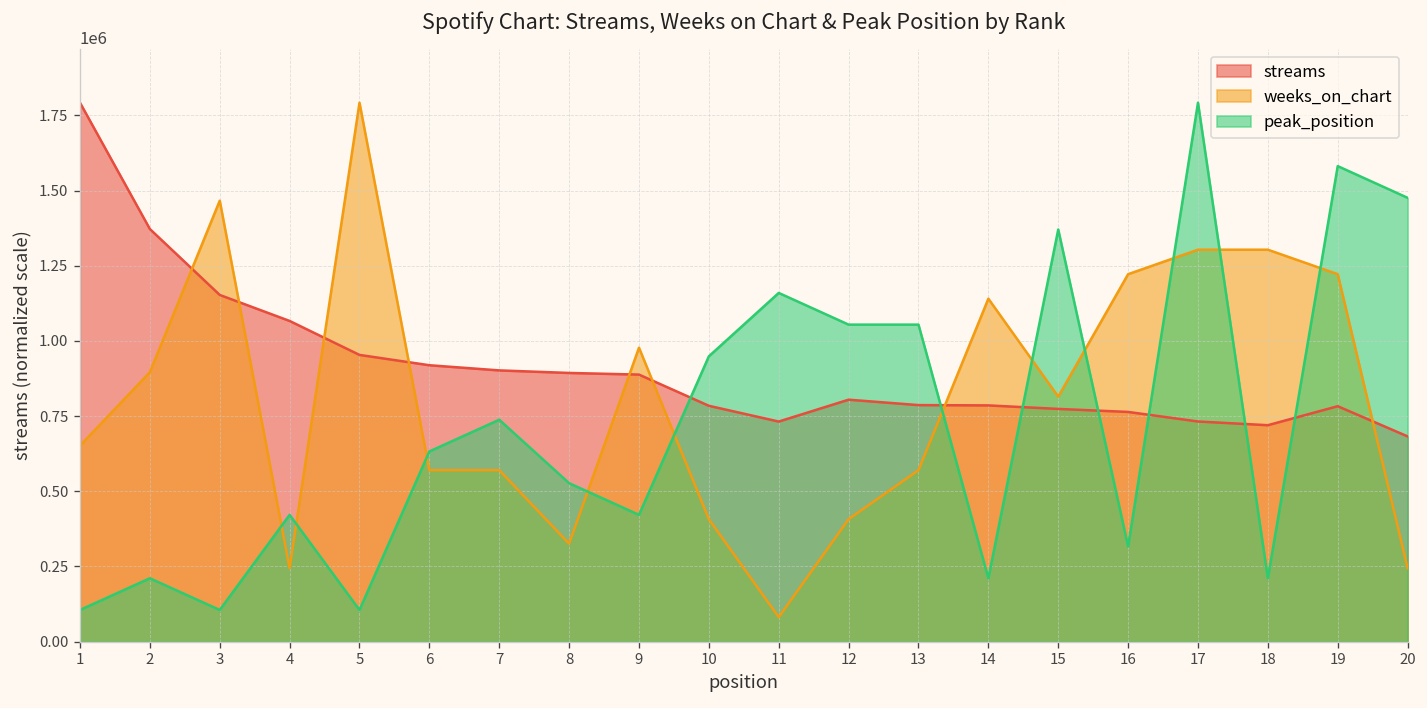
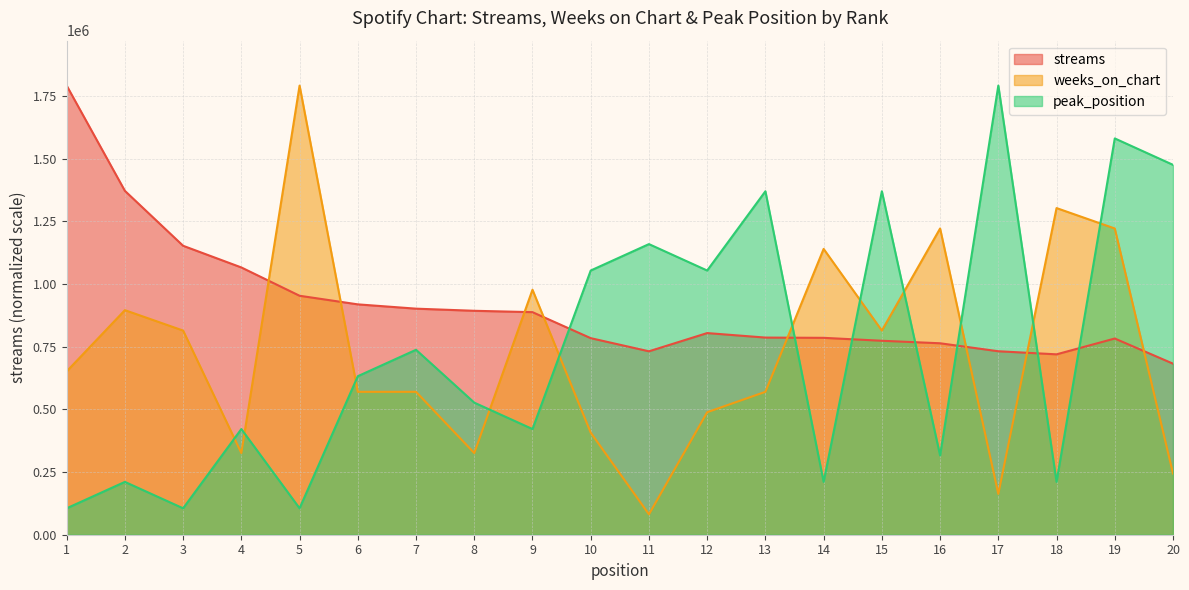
  {
    "streams": {
      "1": 1790000,
      "2": 1370000,
      "3": 1150000,
      "4": 1070000,
      "5": 950000,
      "6": 920000,
      "7": 900000,
      "8": 890000,
      "9": 890000,
      "10": 780000,
      "11": 730000,
      "12": 800000,
      "13": 790000,
      "14": 790000,
      "15": 770000,
      "16": 760000,
      "17": 730000,
      "18": 720000,
      "19": 780000,
      "20": 680000
    },
    "weeks_on_chart": {
      "1": 650000,
      "2": 900000,
-     "3": 1470000,
-     "4": 240000,
+     "3": 810000,
+     "4": 330000,
      "5": 1790000,
      "6": 570000,
      "7": 570000,
      "8": 330000,
      "9": 980000,
      "10": 410000,
      "11": 80000,
-     "12": 410000,
+     "12": 490000,
      "13": 570000,
      "14": 1140000,
      "15": 810000,
      "16": 1220000,
-     "17": 1300000,
+     "17": 160000,
      "18": 1300000,
      "19": 1220000,
      "20": 240000
    },
    "peak_position": {
      "1": 110000,
      "2": 210000,
      "3": 110000,
      "4": 420000,
      "5": 110000,
      "6": 630000,
      "7": 740000,
      "8": 530000,
      "9": 420000,
-     "10": 950000,
+     "10": 1050000,
      "11": 1160000,
      "12": 1050000,
-     "13": 1050000,
+     "13": 1370000,
      "14": 210000,
      "15": 1370000,
      "16": 320000,
      "17": 1790000,
      "18": 210000,
      "19": 1580000,
      "20": 1480000
    }
  }
